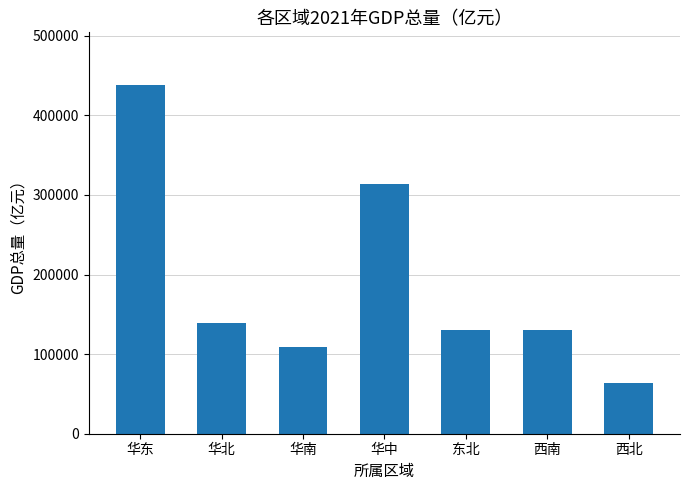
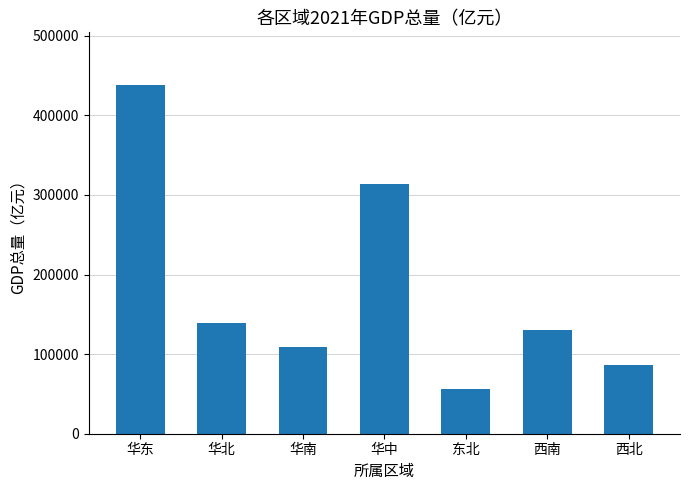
  {
    "华东": 440000,
    "华北": 140000,
    "华南": 110000,
    "华中": 310000,
-   "东北": 130000,
+   "东北": 60000,
    "西南": 130000,
-   "西北": 60000
+   "西北": 90000
  }
